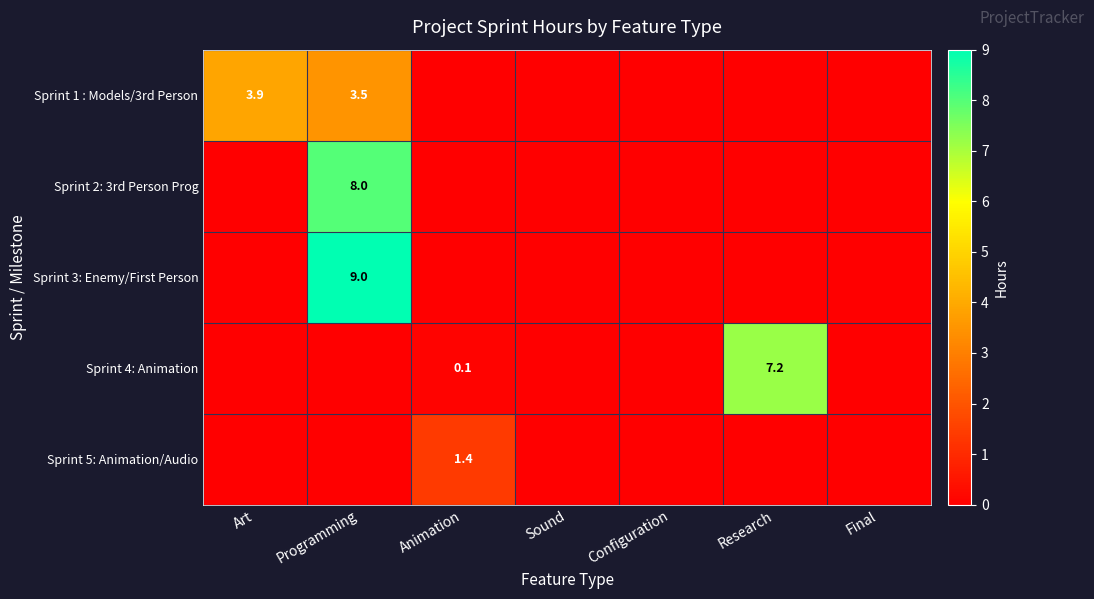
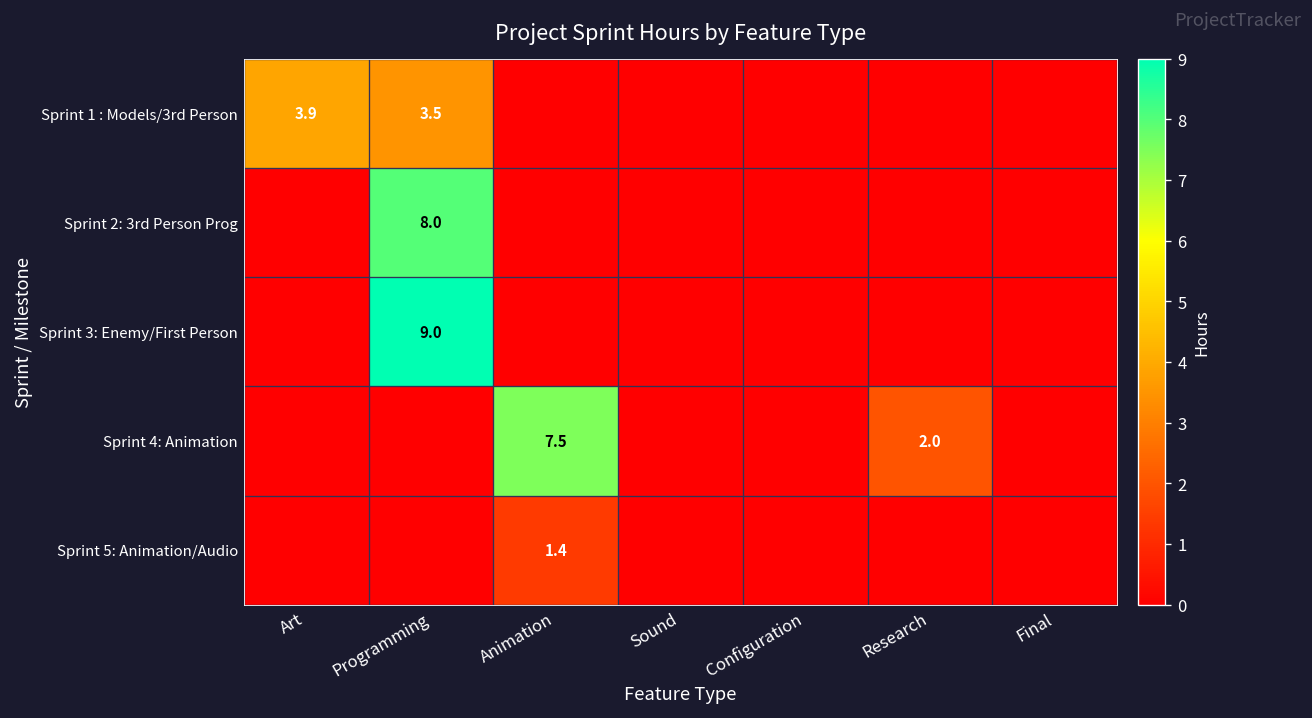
  {
    "Sprint 1 : Models/3rd Person": {
      "Art": 3.9,
      "Programming": 3.5
    },
    "Sprint 2: 3rd Person Prog": {
      "Programming": 8.0
    },
    "Sprint 3: Enemy/First Person": {
      "Programming": 9.0
    },
    "Sprint 4: Animation": {
-     "Animation": 0.1,
-     "Research": 7.2
+     "Animation": 7.5,
+     "Research": 2.0
    },
    "Sprint 5: Animation/Audio": {
      "Animation": 1.4
    }
  }
